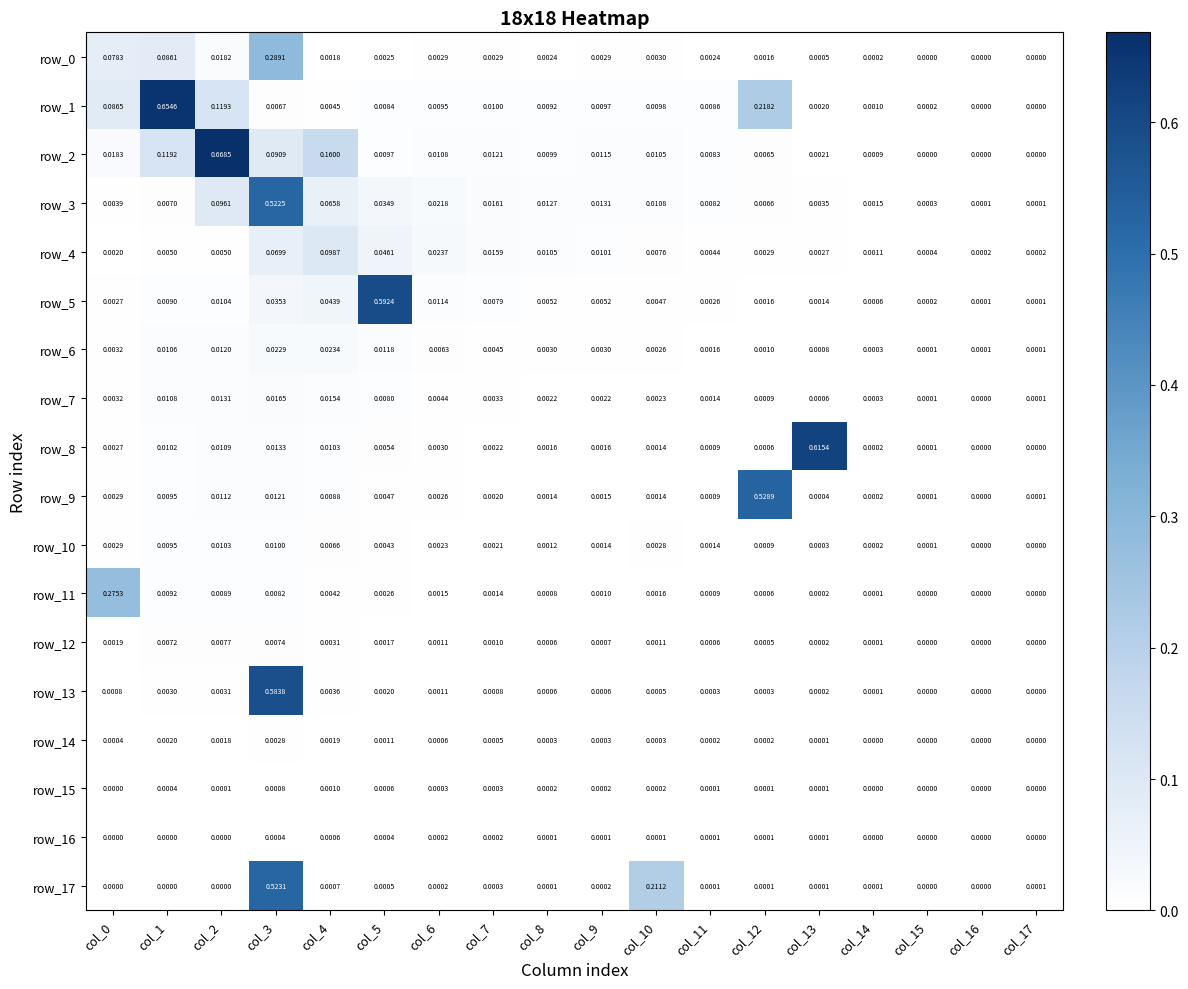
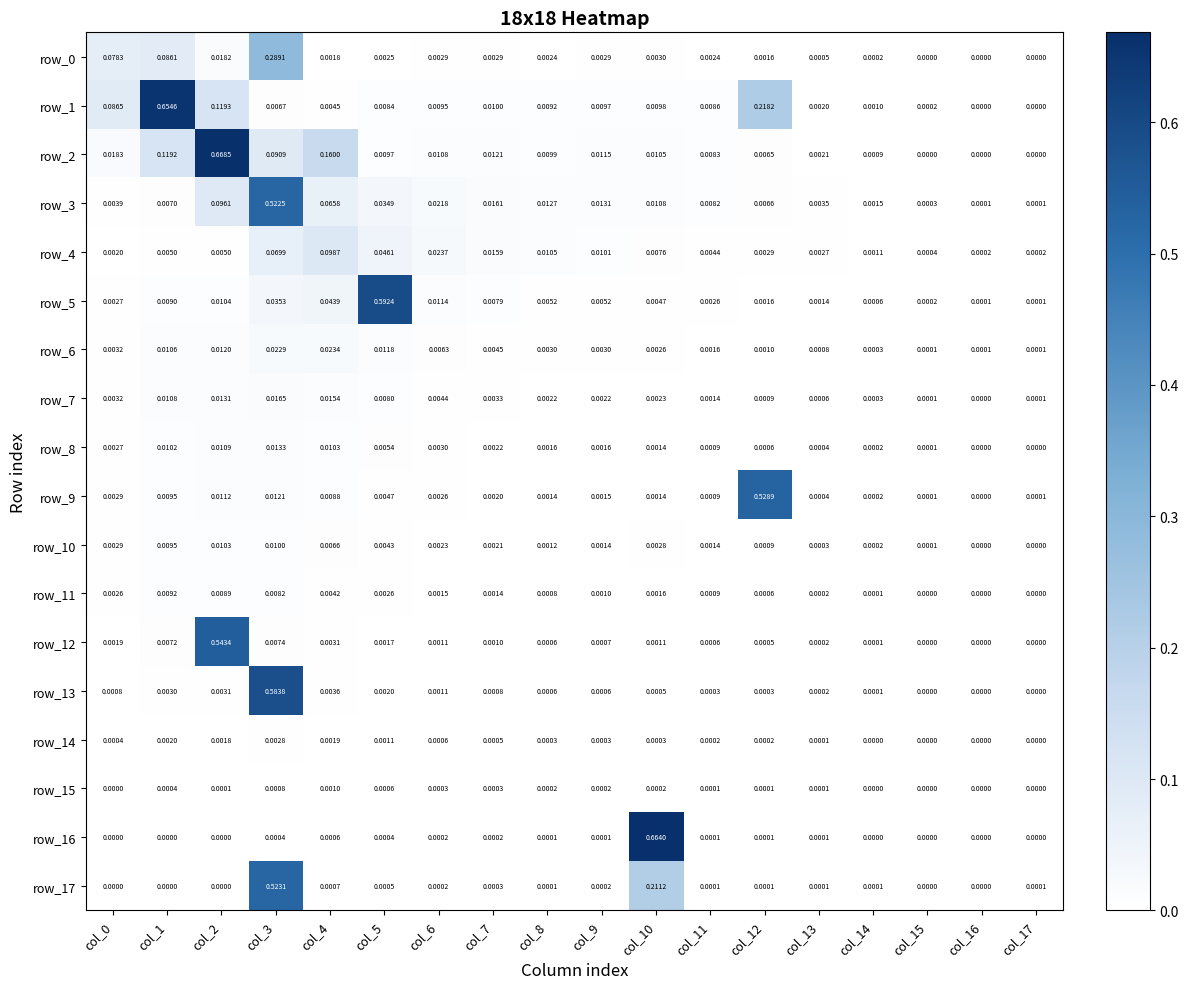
  {
    "row_8": {
      "col_0": 0.0027,
      "col_1": 0.0102,
      "col_2": 0.0109,
      "col_3": 0.0133,
      "col_4": 0.0103,
      "col_5": 0.0054,
      "col_6": 0.0030,
      "col_7": 0.0022,
      "col_8": 0.0016,
      "col_9": 0.0016,
      "col_10": 0.0014,
      "col_11": 0.0009,
      "col_12": 0.0006,
-     "col_13": 0.6154,
+     "col_13": 0.0004,
      "col_14": 0.0002,
      "col_15": 0.0001,
      "col_16": 0.0000,
      "col_17": 0.0000
    },
    "row_11": {
-     "col_0": 0.2753,
+     "col_0": 0.0026,
      "col_1": 0.0092,
      "col_2": 0.0089,
      "col_3": 0.0082,
      "col_4": 0.0042,
      "col_5": 0.0026,
      "col_6": 0.0015,
      "col_7": 0.0014,
      "col_8": 0.0008,
      "col_9": 0.0010,
      "col_10": 0.0016,
      "col_11": 0.0009,
      "col_12": 0.0006,
      "col_13": 0.0002,
      "col_14": 0.0001,
      "col_15": 0.0000,
      "col_16": 0.0000,
      "col_17": 0.0000
    },
    "row_12": {
      "col_0": 0.0019,
      "col_1": 0.0072,
-     "col_2": 0.0077,
+     "col_2": 0.5434,
      "col_3": 0.0074,
      "col_4": 0.0031,
      "col_5": 0.0017,
      "col_6": 0.0011,
      "col_7": 0.0010,
      "col_8": 0.0006,
      "col_9": 0.0007,
      "col_10": 0.0011,
      "col_11": 0.0006,
      "col_12": 0.0005,
      "col_13": 0.0002,
      "col_14": 0.0001,
      "col_15": 0.0000,
      "col_16": 0.0000,
      "col_17": 0.0000
    },
    "row_16": {
      "col_0": 0.0000,
      "col_1": 0.0000,
      "col_2": 0.0000,
      "col_3": 0.0004,
      "col_4": 0.0006,
      "col_5": 0.0004,
      "col_6": 0.0002,
      "col_7": 0.0002,
      "col_8": 0.0001,
      "col_9": 0.0001,
-     "col_10": 0.0001,
+     "col_10": 0.6640,
      "col_11": 0.0001,
      "col_12": 0.0001,
      "col_13": 0.0001,
      "col_14": 0.0000,
      "col_15": 0.0000,
      "col_16": 0.0000,
      "col_17": 0.0000
    }
  }
